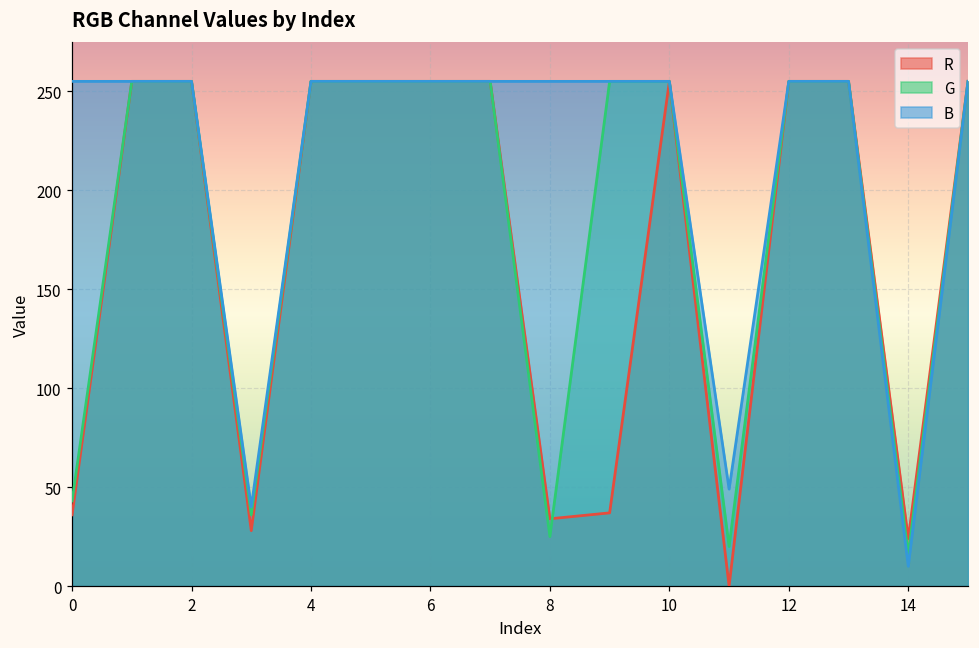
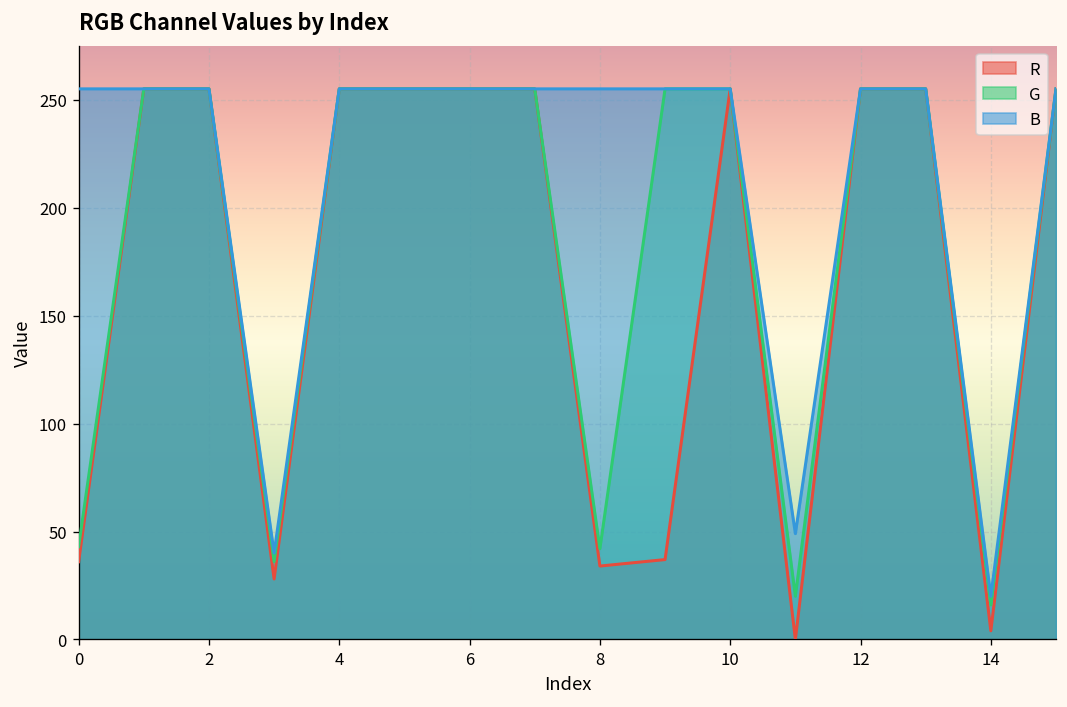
  {
    "R": {
      "0": 36,
      "8": 34,
-     "14": 24
+     "14": 4
    },
    "G": {
      "0": 43,
-     "8": 25,
+     "8": 42,
      "14": 16
    },
    "B": {
      "0": 255,
      "8": 255,
-     "14": 10
+     "14": 20
    }
  }
